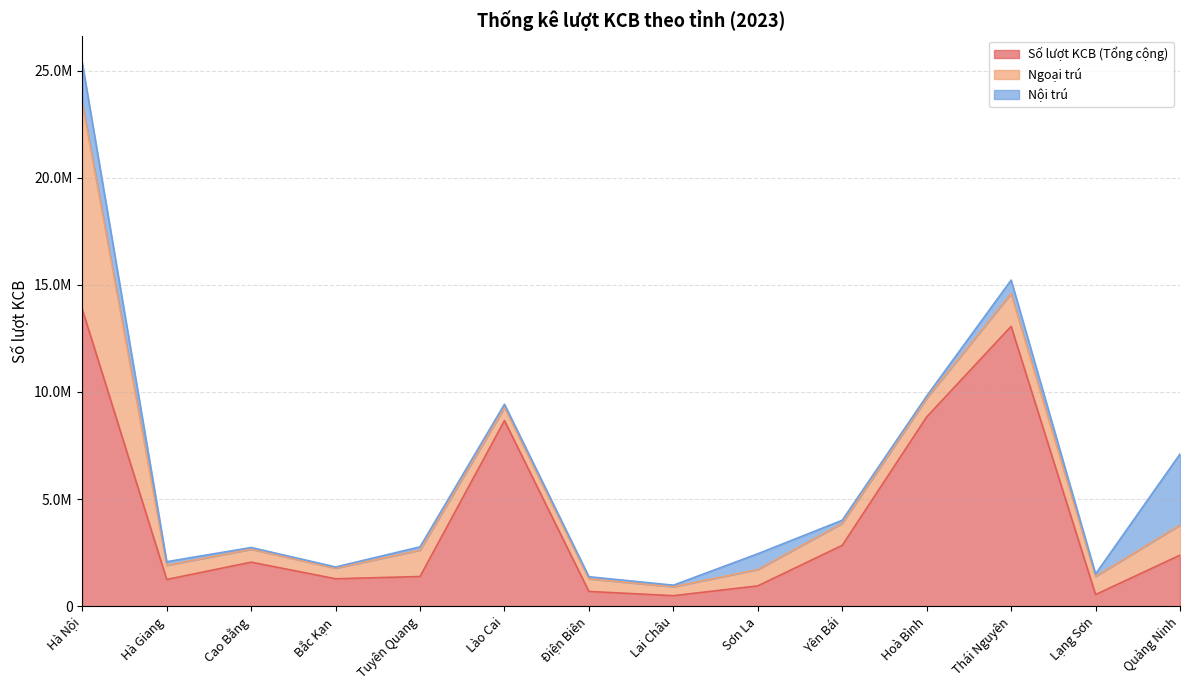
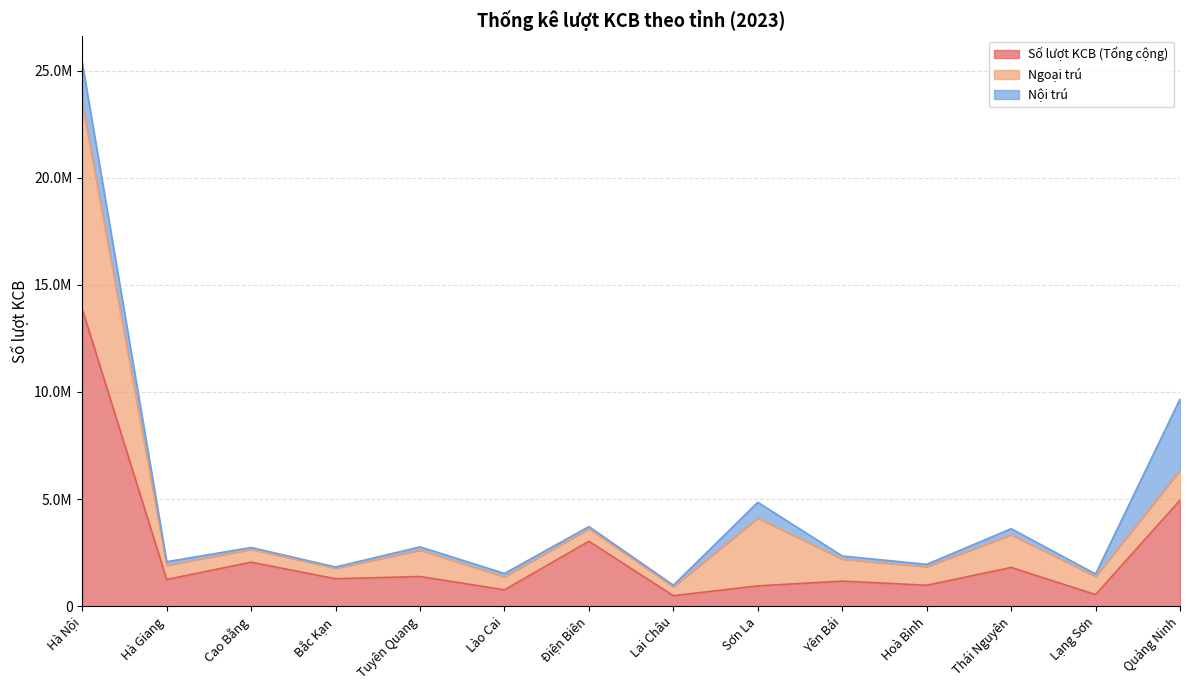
  {
    "Số lượt KCB (Tổng cộng)": {
      "Hà Nội": 13900000,
      "Hà Giang": 1200000,
      "Cao Bằng": 2100000,
      "Bắc Kạn": 1300000,
      "Tuyên Quang": 1400000,
-     "Lào Cai": 8700000,
-     "Điện Biên": 700000,
+     "Lào Cai": 800000,
+     "Điện Biên": 3000000,
      "Lai Châu": 500000,
      "Sơn La": 900000,
-     "Yên Bái": 2800000,
-     "Hoà Bình": 8800000,
-     "Thái Nguyên": 13100000,
+     "Yên Bái": 1200000,
+     "Hoà Bình": 1000000,
+     "Thái Nguyên": 1800000,
      "Lạng Sơn": 500000,
-     "Quảng Ninh": 2400000
+     "Quảng Ninh": 4900000
    },
    "Ngoại trú": {
      "Hà Nội": 9600000,
      "Hà Giang": 700000,
      "Tuyên Quang": 1200000,
      "Lào Cai": 600000,
-     "Sơn La": 800000,
+     "Sơn La": 3200000,
      "Yên Bái": 1000000,
      "Thái Nguyên": 1500000,
      "Quảng Ninh": 1400000
    },
    "Nội trú": {
      "Hà Nội": 1900000,
      "Hà Giang": 200000,
      "Tuyên Quang": 200000,
      "Lào Cai": 200000,
      "Sơn La": 700000,
      "Yên Bái": 100000,
-     "Thái Nguyên": 600000,
+     "Thái Nguyên": 300000,
      "Quảng Ninh": 3300000
    }
  }
